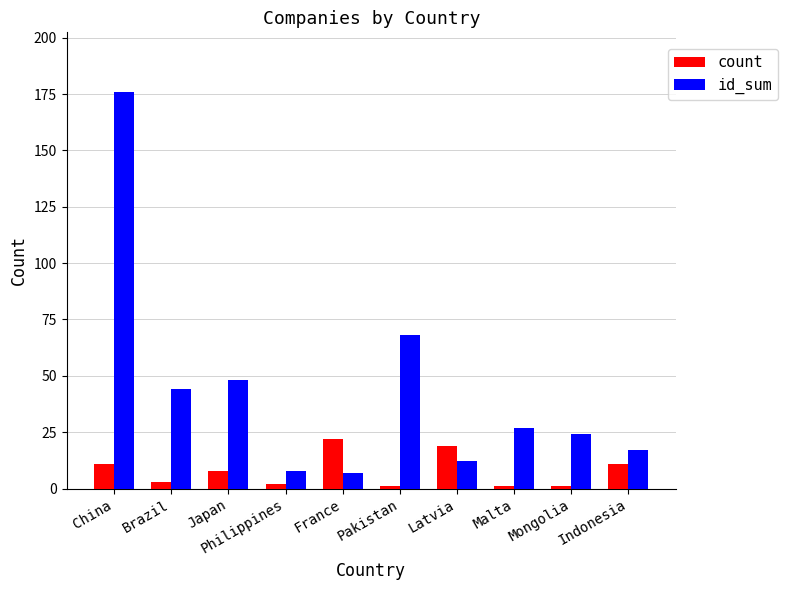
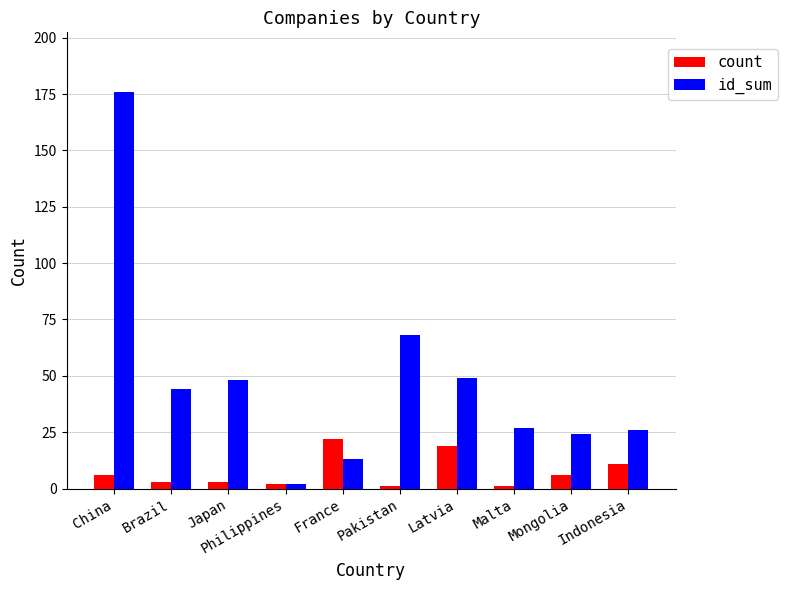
  {
    "count": {
-     "China": 11,
+     "China": 6,
      "Brazil": 3,
-     "Japan": 8,
+     "Japan": 3,
      "Philippines": 2,
      "France": 22,
      "Latvia": 19,
-     "Mongolia": 1,
+     "Mongolia": 6,
      "Indonesia": 11
    },
    "id_sum": {
      "China": 176,
      "Brazil": 44,
      "Japan": 48,
-     "Philippines": 8,
-     "France": 7,
+     "Philippines": 2,
+     "France": 13,
      "Pakistan": 68,
-     "Latvia": 12,
+     "Latvia": 49,
      "Malta": 27,
      "Mongolia": 24,
-     "Indonesia": 17
+     "Indonesia": 26
    }
  }
